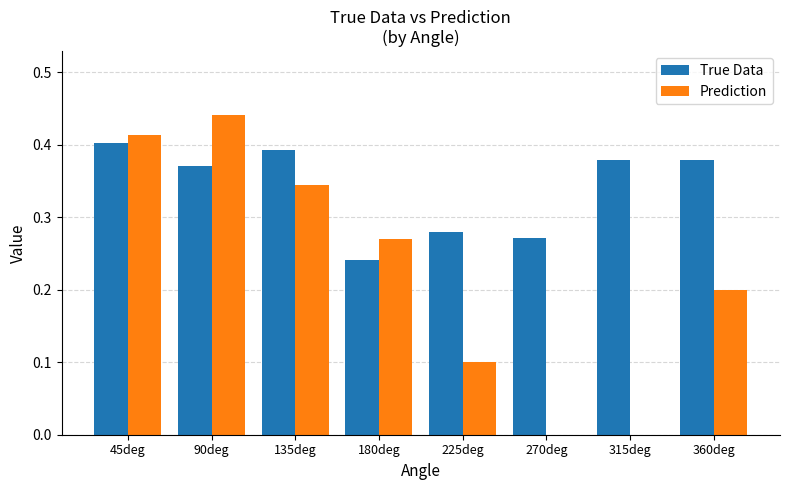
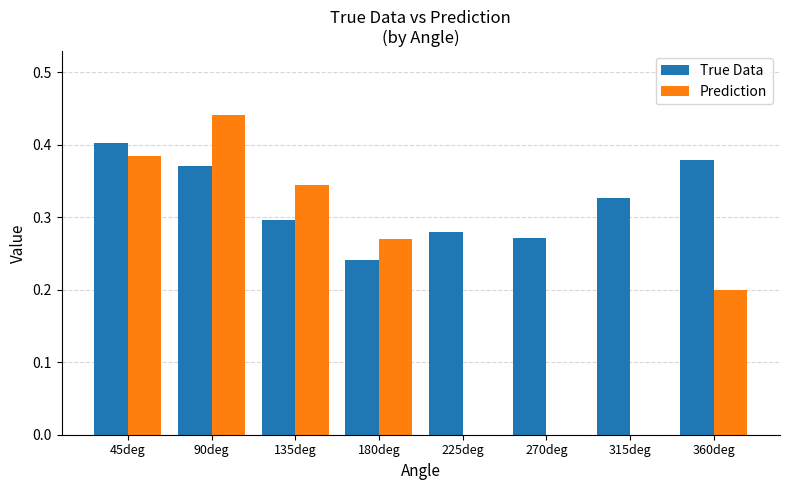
  {
    "True Data": {
      "45deg": 0.40,
      "90deg": 0.37,
-     "135deg": 0.39,
+     "135deg": 0.30,
      "180deg": 0.24,
      "225deg": 0.28,
      "270deg": 0.27,
-     "315deg": 0.38,
+     "315deg": 0.33,
      "360deg": 0.38
    },
    "Prediction": {
-     "45deg": 0.41,
+     "45deg": 0.39,
      "90deg": 0.44,
      "135deg": 0.35,
      "180deg": 0.27,
-     "225deg": 0.1,
+     "225deg": 0.0,
      "270deg": 0.00,
      "315deg": 0.00,
      "360deg": 0.20
    }
  }
